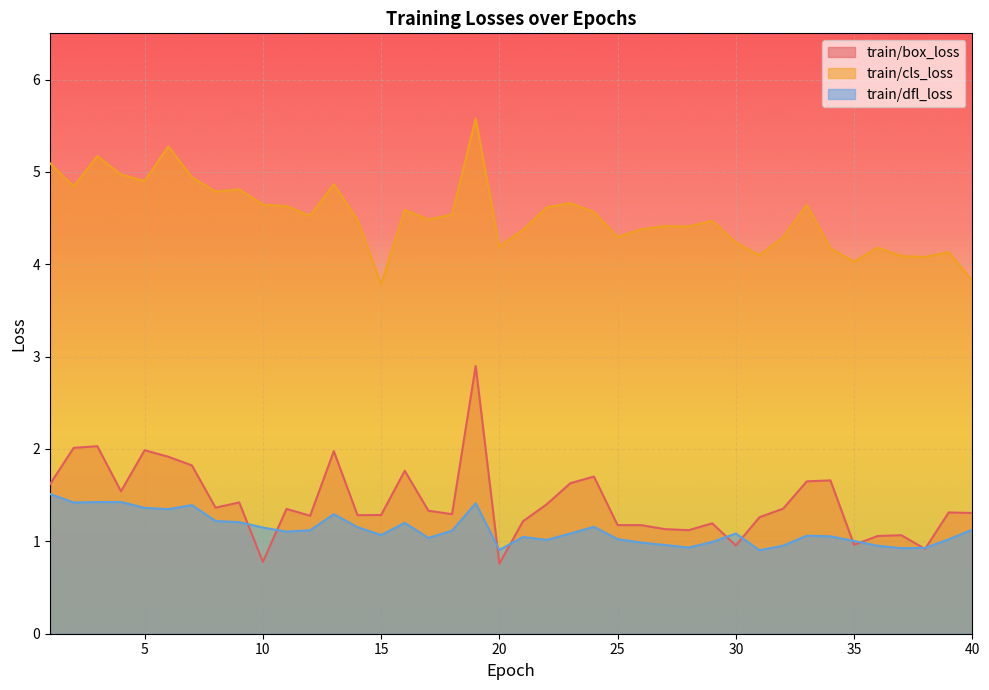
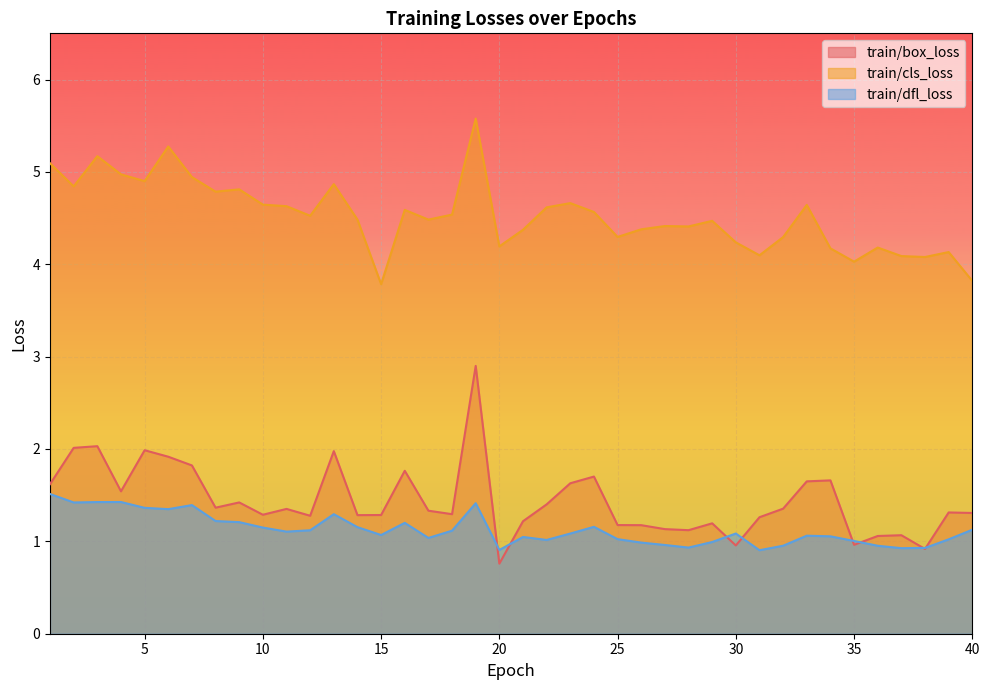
  {
    "train/box_loss": {
      "5": 2.0,
-     "10": 0.8,
+     "10": 1.3,
      "15": 1.3,
      "20": 0.8,
      "25": 1.2,
      "30": 1.0,
      "35": 1.0,
      "40": 1.3
    },
    "train/cls_loss": {
      "5": 4.9,
      "10": 4.6,
      "15": 3.8,
      "20": 4.2,
      "25": 4.3,
      "30": 4.2,
      "35": 4.0,
      "40": 3.8
    },
    "train/dfl_loss": {
      "5": 1.4,
      "10": 1.1,
      "15": 1.1,
      "20": 0.9,
      "25": 1.0,
      "30": 1.1,
      "35": 1.0,
      "40": 1.1
    }
  }
